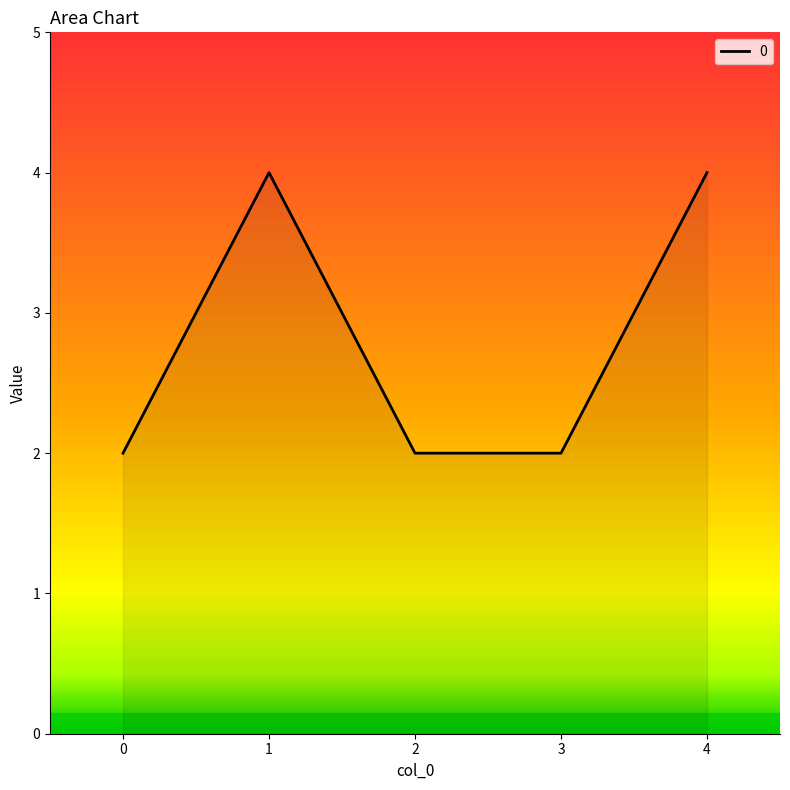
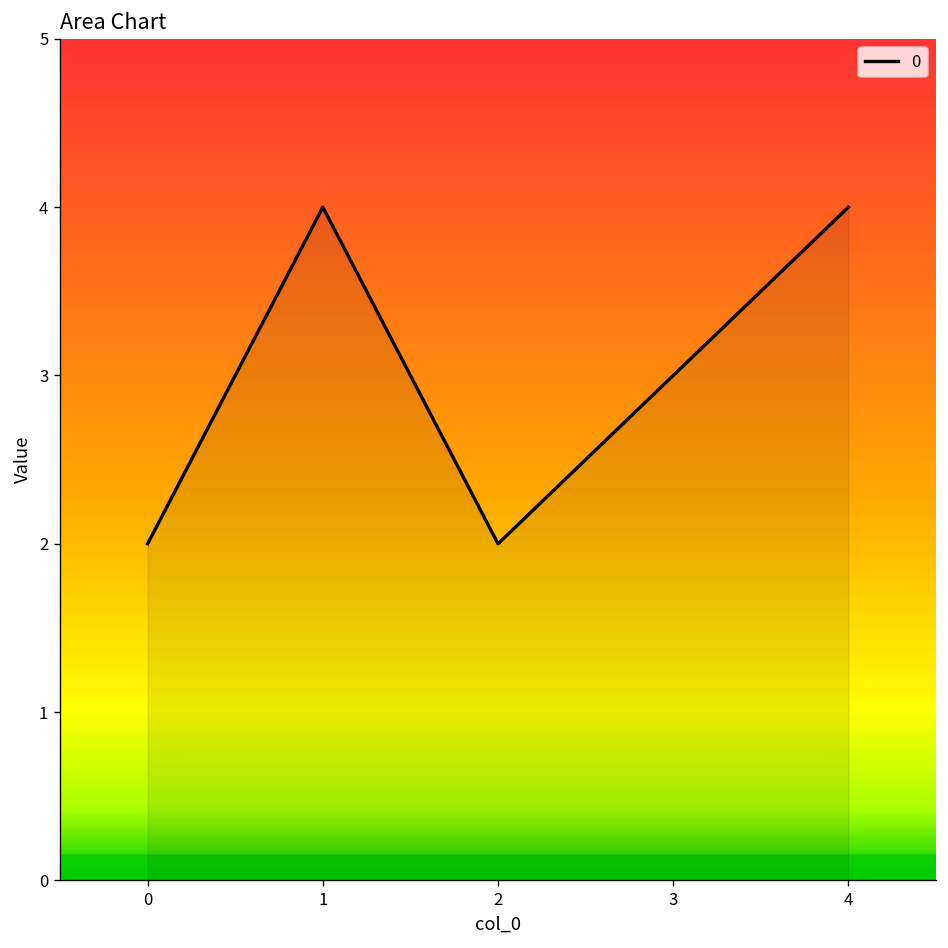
  {
    "0": 2,
    "1": 4,
    "2": 2,
-   "3": 2,
+   "3": 3,
    "4": 4
  }
